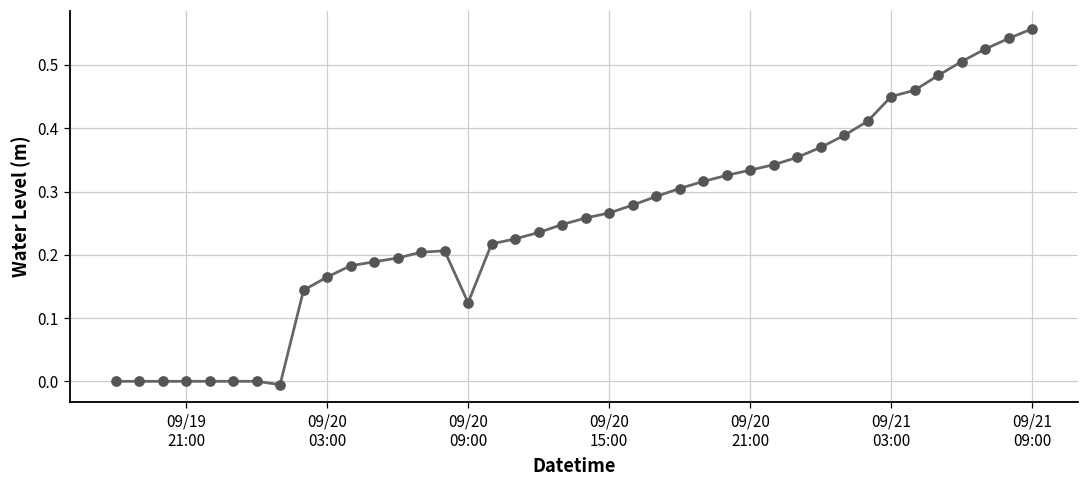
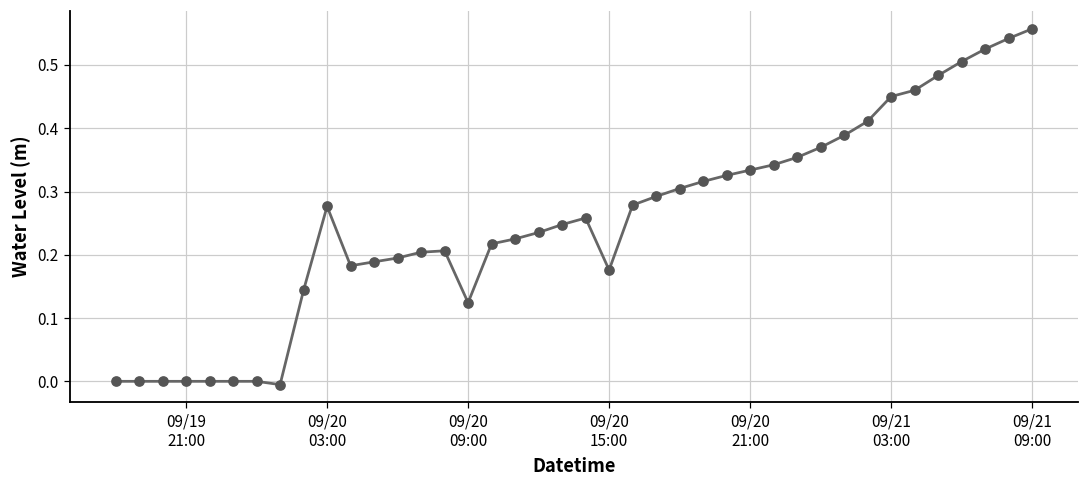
  {
    "09/19 21:00": 0.00,
-   "09/20 03:00": 0.16,
+   "09/20 03:00": 0.28,
    "09/20 09:00": 0.12,
-   "09/20 15:00": 0.27,
+   "09/20 15:00": 0.18,
    "09/20 21:00": 0.33,
    "09/21 03:00": 0.45,
    "09/21 09:00": 0.56
  }
